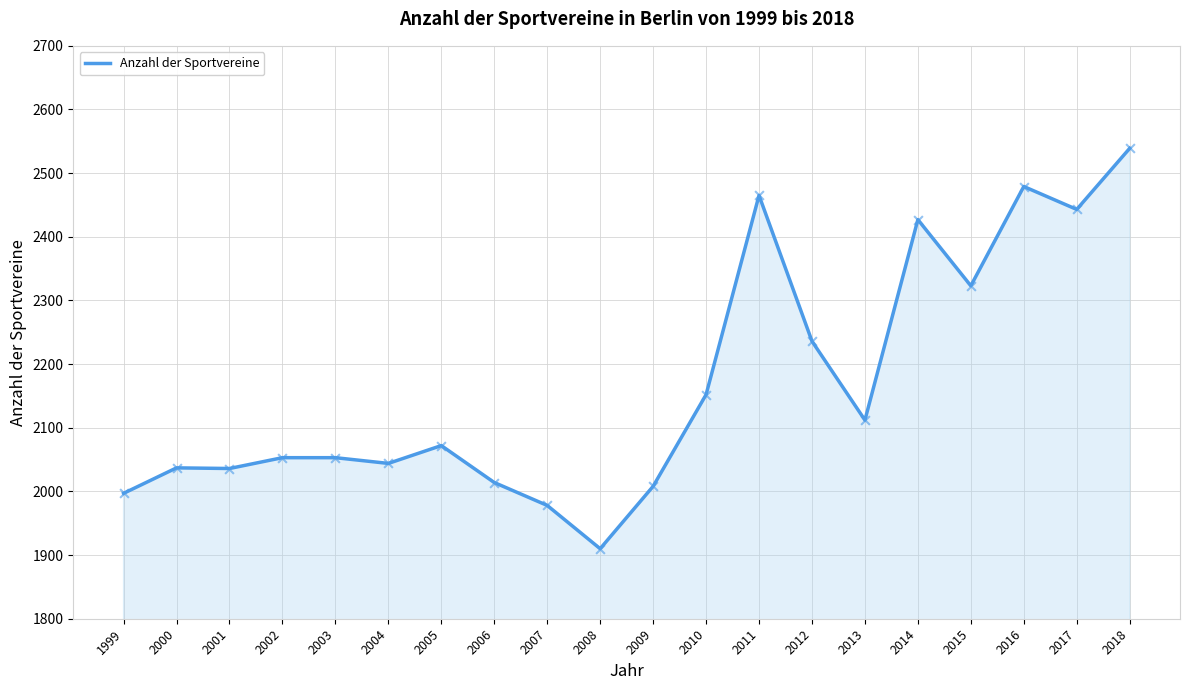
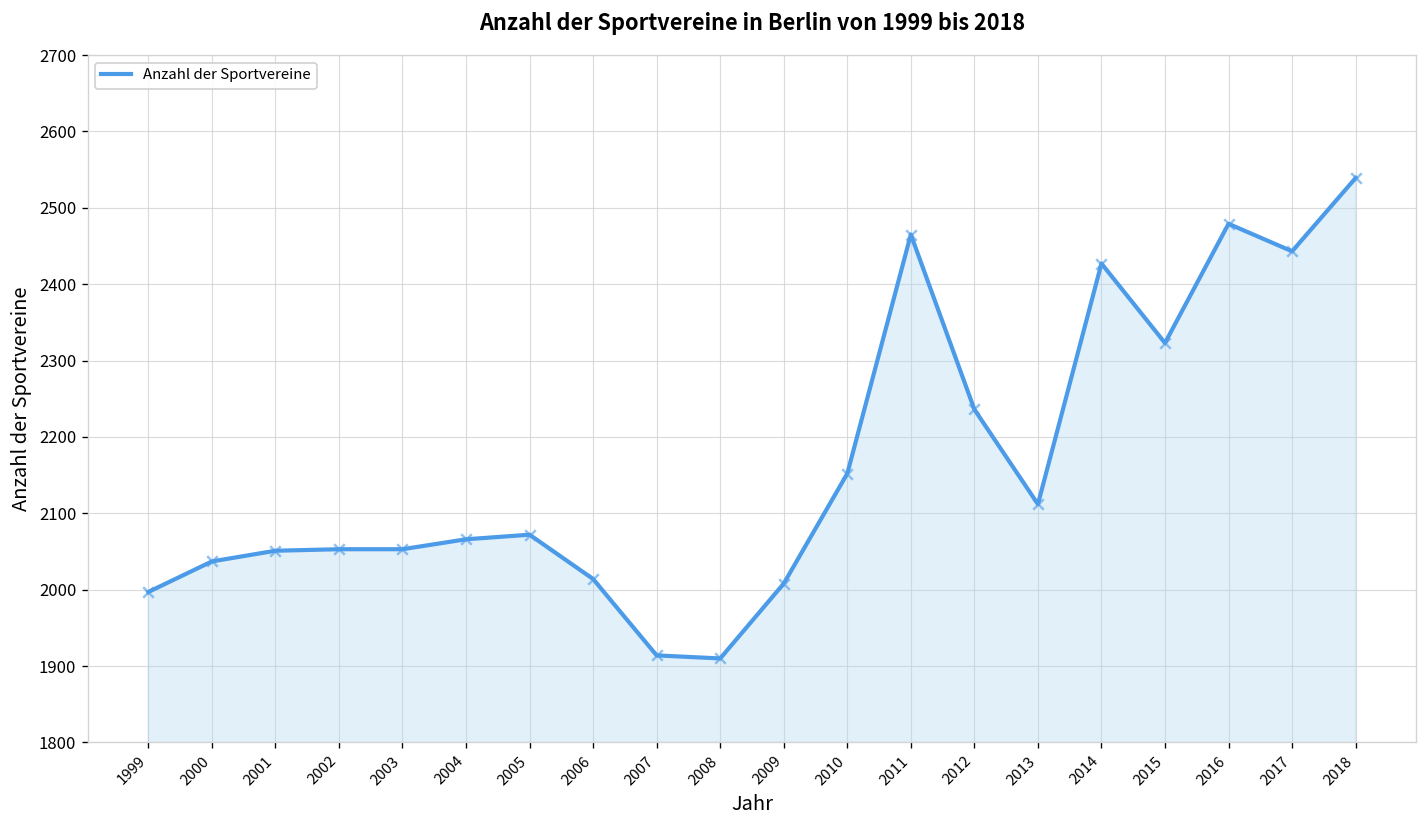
  {
    "1999": 2000,
    "2000": 2040,
-   "2001": 2040,
+   "2001": 2050,
    "2002": 2050,
    "2003": 2050,
-   "2004": 2040,
+   "2004": 2070,
    "2005": 2070,
    "2006": 2010,
-   "2007": 1980,
+   "2007": 1910,
    "2008": 1910,
    "2009": 2010,
    "2010": 2150,
    "2011": 2470,
    "2012": 2240,
    "2013": 2110,
    "2014": 2430,
    "2015": 2320,
    "2016": 2480,
    "2017": 2440,
    "2018": 2540
  }
